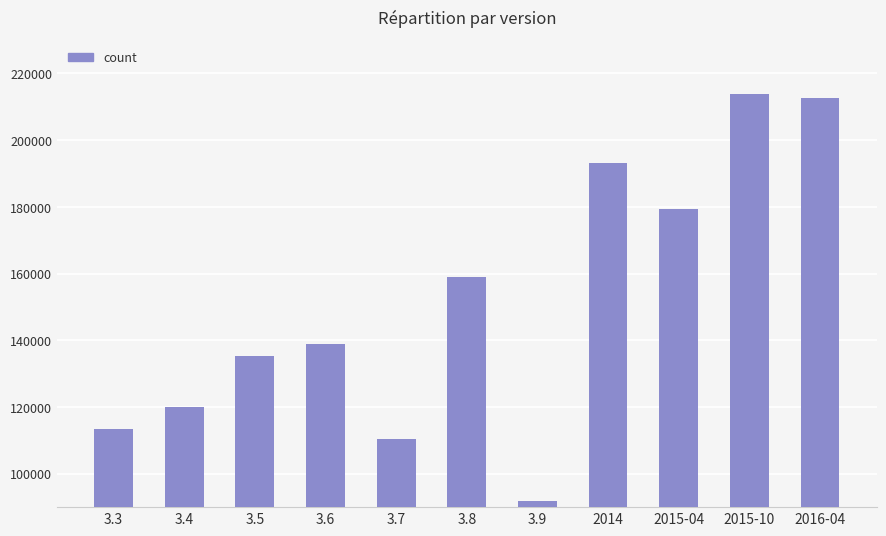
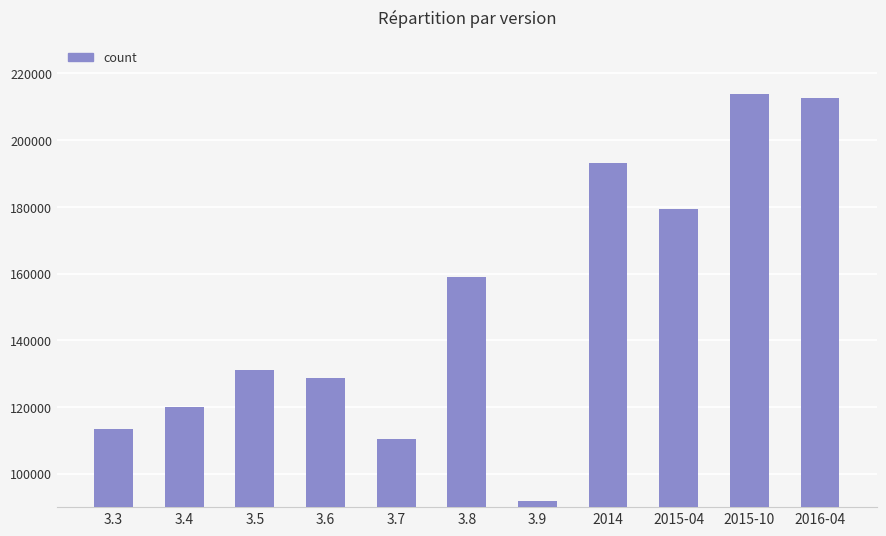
  {
    "3.3": 113000,
    "3.4": 120000,
-   "3.5": 135000,
-   "3.6": 139000,
+   "3.5": 131000,
+   "3.6": 129000,
    "3.7": 111000,
    "3.8": 159000,
    "3.9": 92000,
    "2014": 193000,
    "2015-04": 179000,
    "2015-10": 214000,
    "2016-04": 213000
  }
